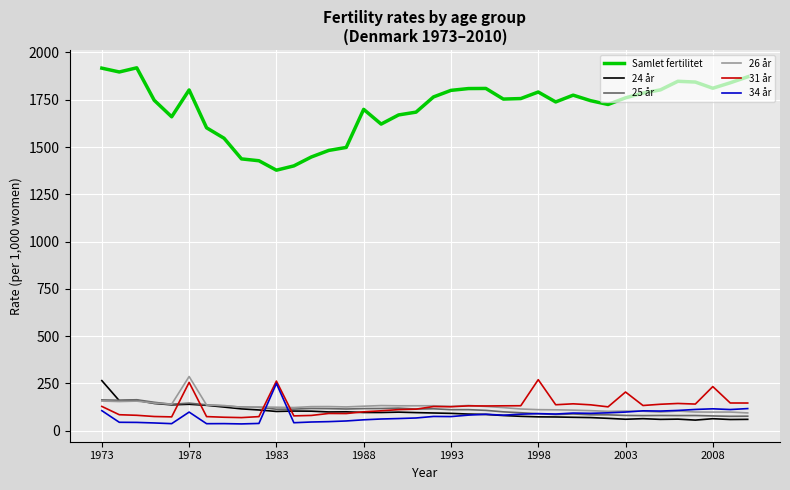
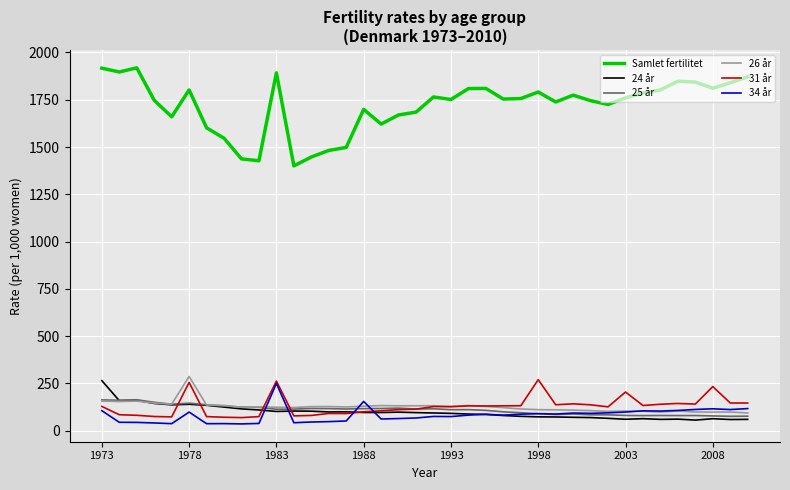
  {
    "Samlet fertilitet": {
      "1973": 1920,
      "1978": 1800,
-     "1983": 1380,
+     "1983": 1890,
      "1988": 1700,
-     "1993": 1800,
+     "1993": 1750,
      "1998": 1790
    },
    "24 år": {
      "1973": 260,
      "1993": 90,
      "1998": 70,
      "2003": 60,
      "2008": 60
    },
    "25 år": {
      "1993": 110,
      "2003": 80,
      "2008": 80
    },
    "26 år": {
      "1978": 290,
      "1998": 110,
      "2008": 100
    },
    "31 år": {
      "1973": 130,
      "1978": 260,
      "1998": 270,
      "2003": 200,
      "2008": 230
    },
    "34 år": {
      "1973": 110,
      "1978": 100,
-     "1988": 60,
+     "1988": 150,
      "1993": 70,
      "2008": 120
    }
  }
